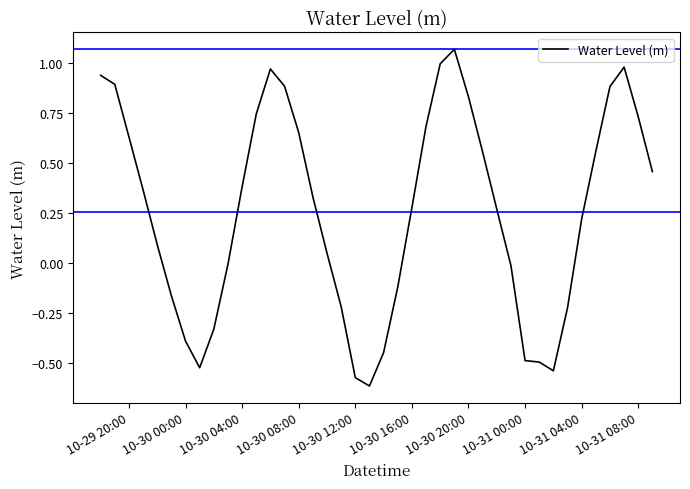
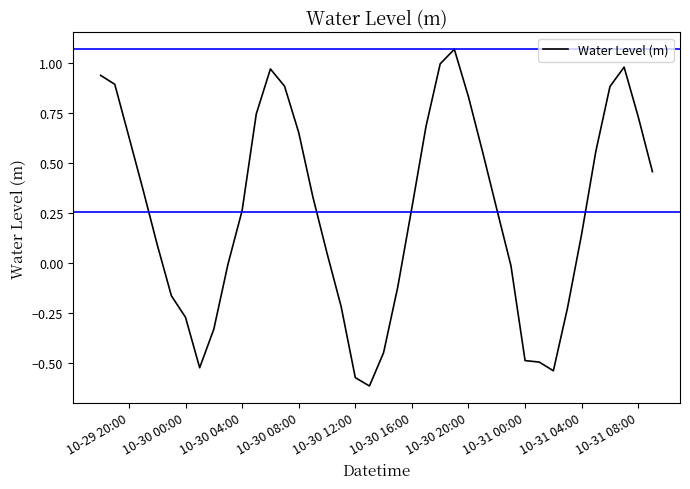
  {
    "10-29 20:00": 0.63,
-   "10-30 00:00": -0.39,
-   "10-30 04:00": 0.38,
+   "10-30 00:00": -0.27,
+   "10-30 04:00": 0.26,
    "10-30 08:00": 0.65,
    "10-30 12:00": -0.57,
    "10-30 16:00": 0.27,
    "10-30 20:00": 0.83,
    "10-31 00:00": -0.49,
-   "10-31 04:00": 0.22,
+   "10-31 04:00": 0.14,
    "10-31 08:00": 0.73
  }
